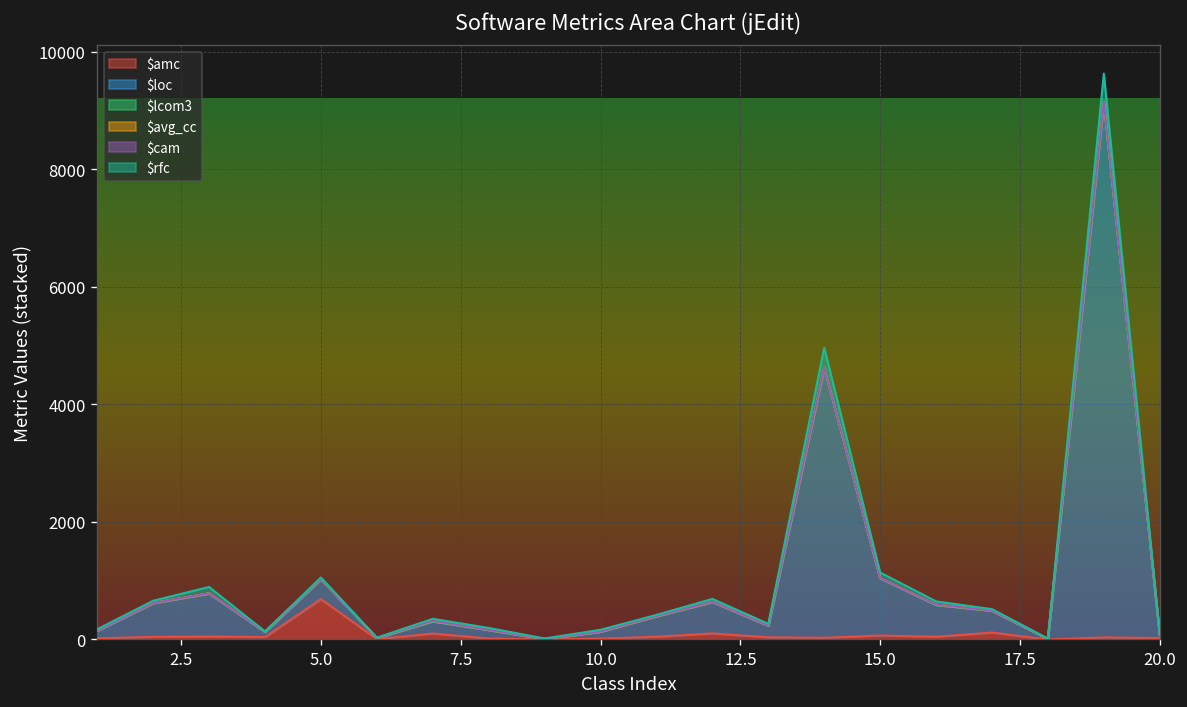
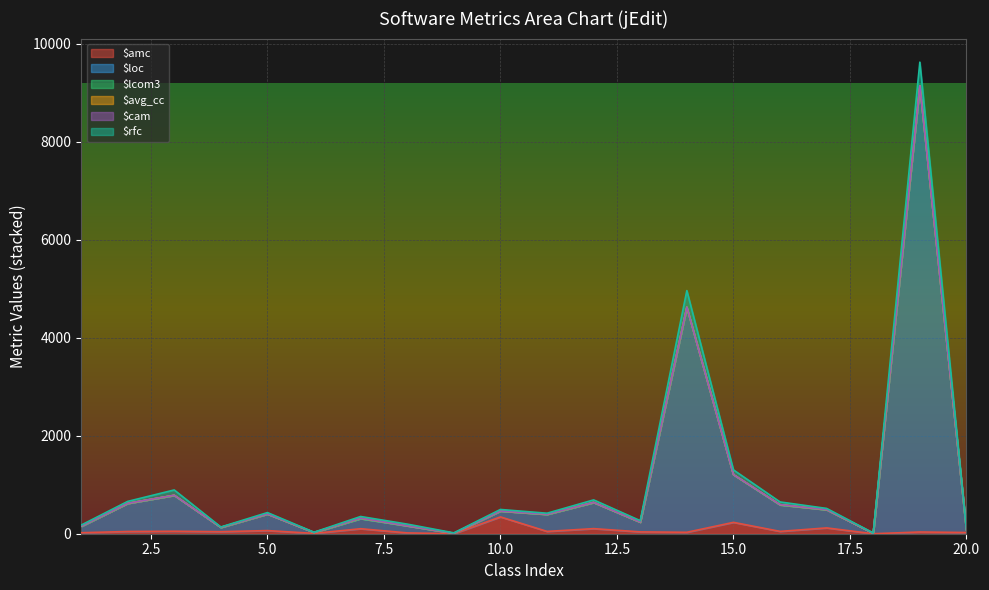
  {
    "$amc": {
-     "5.0": 700,
-     "10.0": 0,
-     "15.0": 100,
+     "5.0": 100,
+     "10.0": 300,
+     "15.0": 200,
      "20.0": 0
    }
  }
